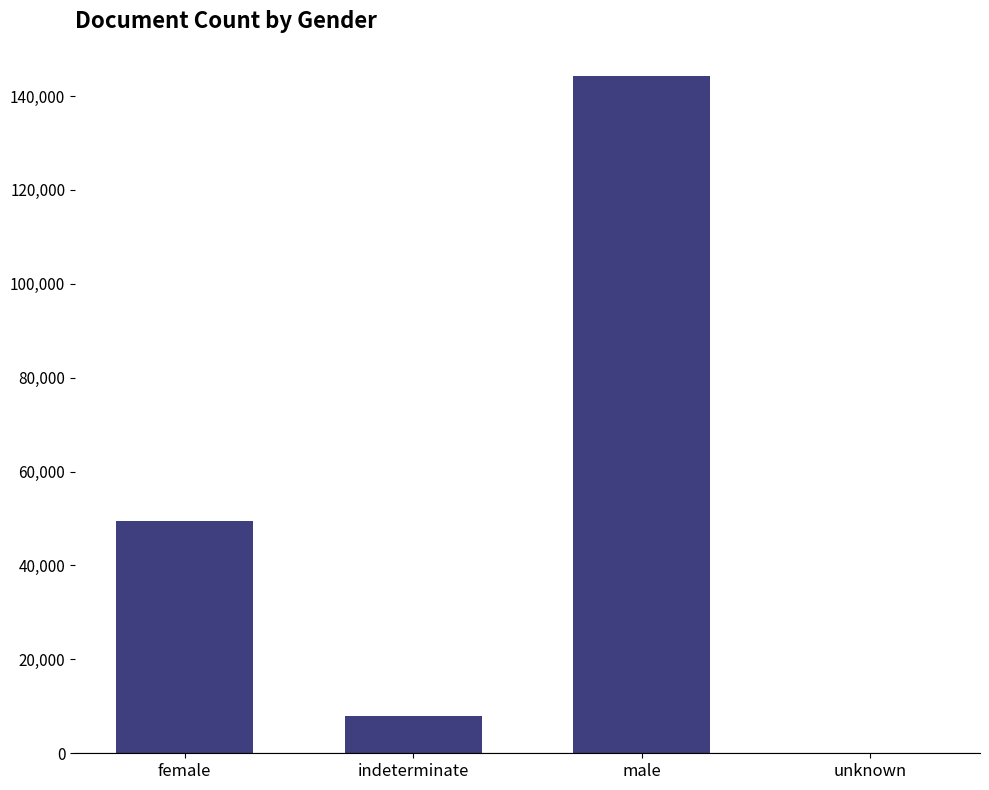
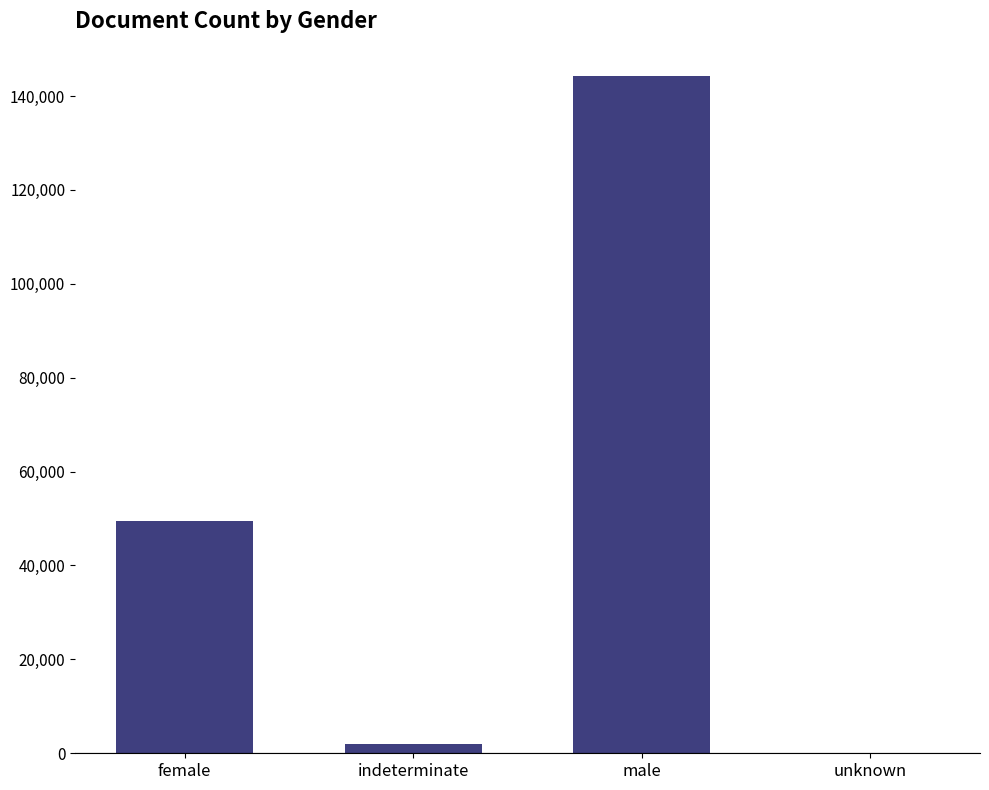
  {
    "female": "50,000",
-   "indeterminate": "8,000",
+   "indeterminate": "2,000",
    "male": "144,000"
  }
